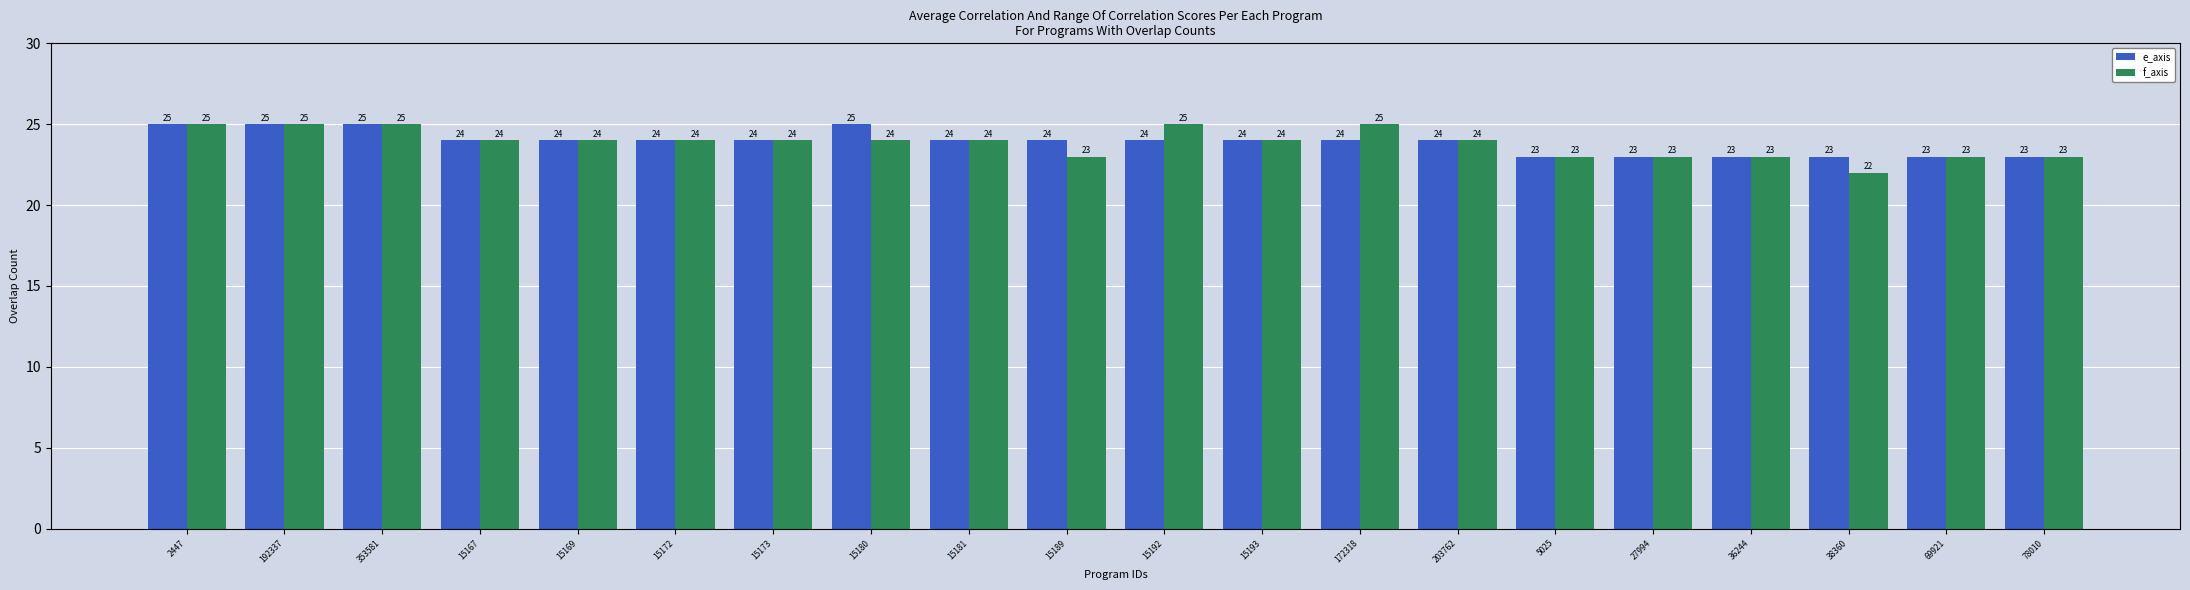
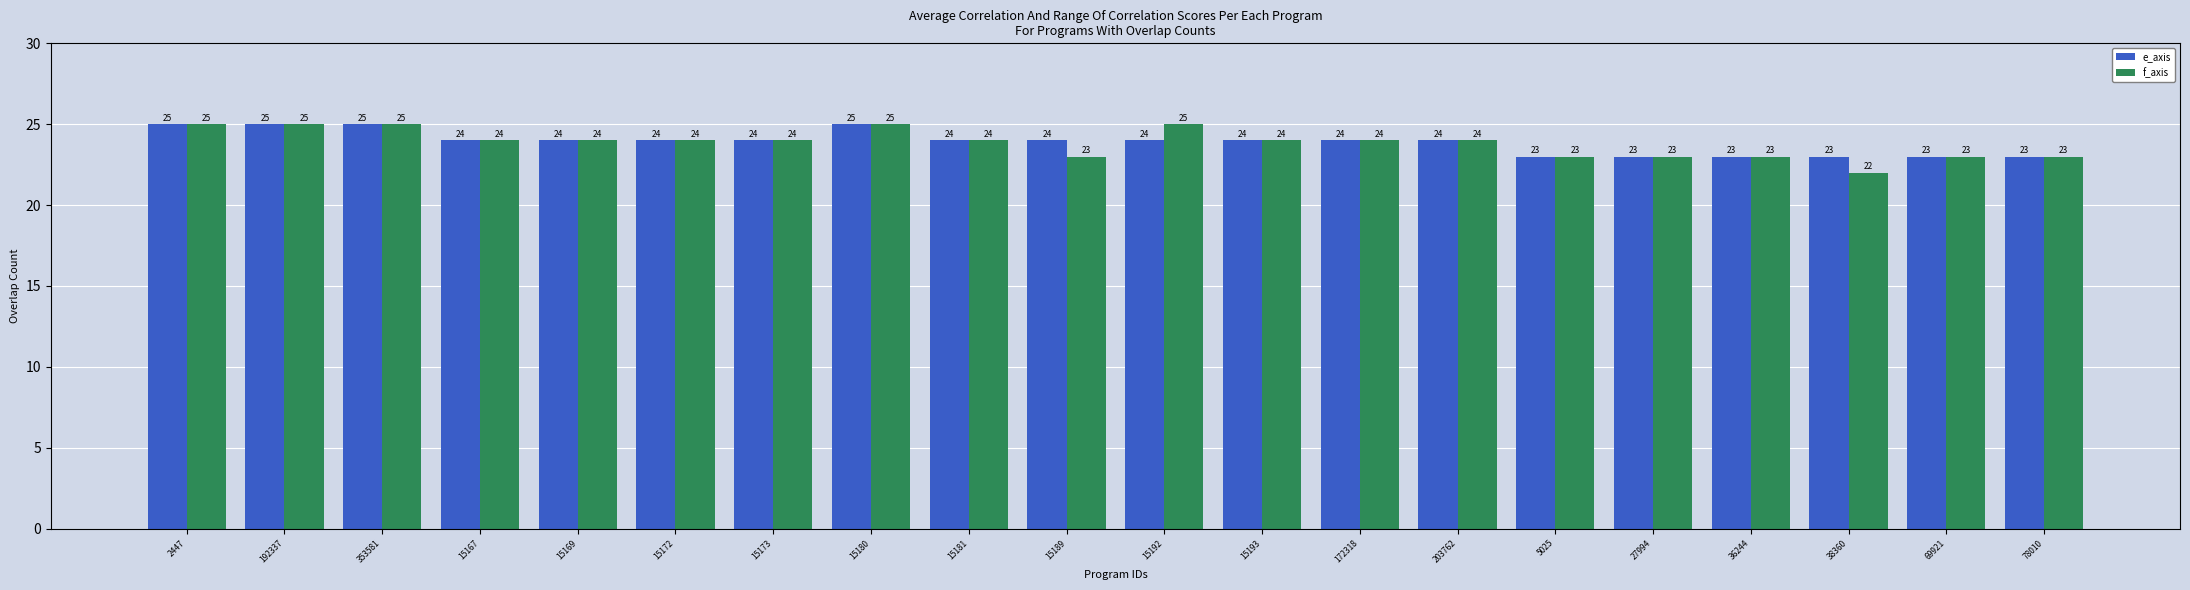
  {
    "e_axis": {
      "2447": 25,
      "192337": 25,
      "353581": 25,
      "15167": 24,
      "15169": 24,
      "15172": 24,
      "15173": 24,
      "15180": 25,
      "15181": 24,
      "15189": 24,
      "15192": 24,
      "15193": 24,
      "172318": 24,
      "203762": 24,
      "5025": 23,
      "27994": 23,
      "36244": 23,
      "38360": 23,
      "69921": 23,
      "78010": 23
    },
    "f_axis": {
      "2447": 25,
      "192337": 25,
      "353581": 25,
      "15167": 24,
      "15169": 24,
      "15172": 24,
      "15173": 24,
-     "15180": 24,
+     "15180": 25,
      "15181": 24,
      "15189": 23,
      "15192": 25,
      "15193": 24,
-     "172318": 25,
+     "172318": 24,
      "203762": 24,
      "5025": 23,
      "27994": 23,
      "36244": 23,
      "38360": 22,
      "69921": 23,
      "78010": 23
    }
  }
